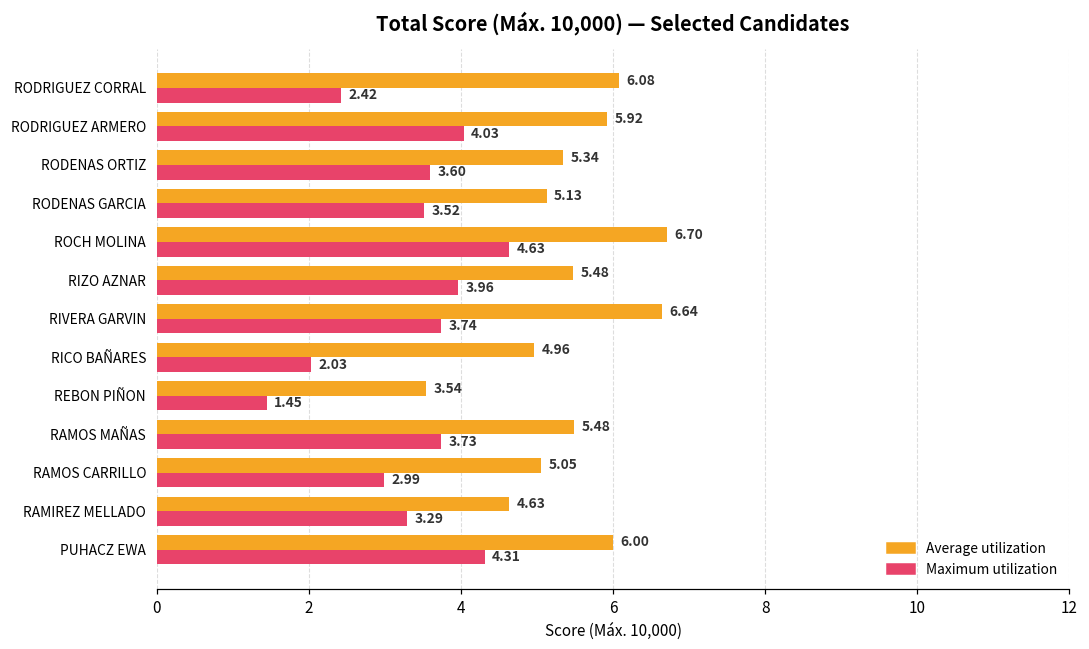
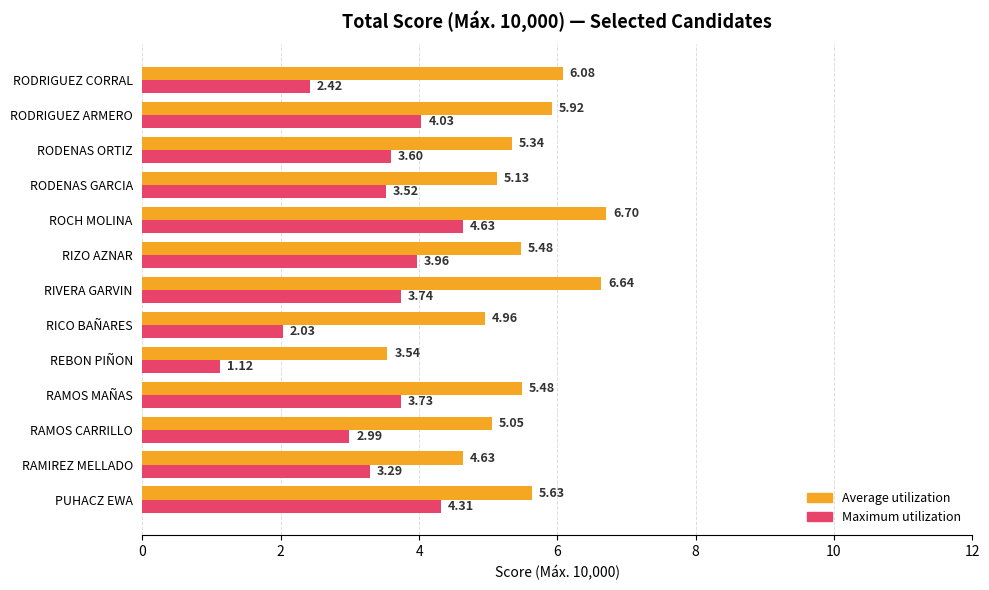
  {
    "Average utilization": {
      "RODRIGUEZ CORRAL": 6.08,
      "RODRIGUEZ ARMERO": 5.92,
      "RODENAS ORTIZ": 5.34,
      "RODENAS GARCIA": 5.13,
      "ROCH MOLINA": 6.70,
      "RIZO AZNAR": 5.48,
      "RIVERA GARVIN": 6.64,
      "RICO BAÑARES": 4.96,
      "REBON PIÑON": 3.54,
      "RAMOS MAÑAS": 5.48,
      "RAMOS CARRILLO": 5.05,
      "RAMIREZ MELLADO": 4.63,
-     "PUHACZ EWA": 6.00
+     "PUHACZ EWA": 5.63
    },
    "Maximum utilization": {
      "RODRIGUEZ CORRAL": 2.42,
      "RODRIGUEZ ARMERO": 4.03,
      "RODENAS ORTIZ": 3.60,
      "RODENAS GARCIA": 3.52,
      "ROCH MOLINA": 4.63,
      "RIZO AZNAR": 3.96,
      "RIVERA GARVIN": 3.74,
      "RICO BAÑARES": 2.03,
-     "REBON PIÑON": 1.45,
+     "REBON PIÑON": 1.12,
      "RAMOS MAÑAS": 3.73,
      "RAMOS CARRILLO": 2.99,
      "RAMIREZ MELLADO": 3.29,
      "PUHACZ EWA": 4.31
    }
  }
